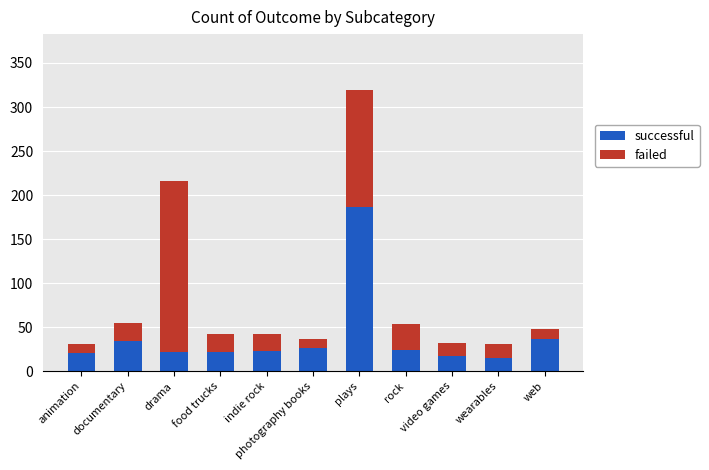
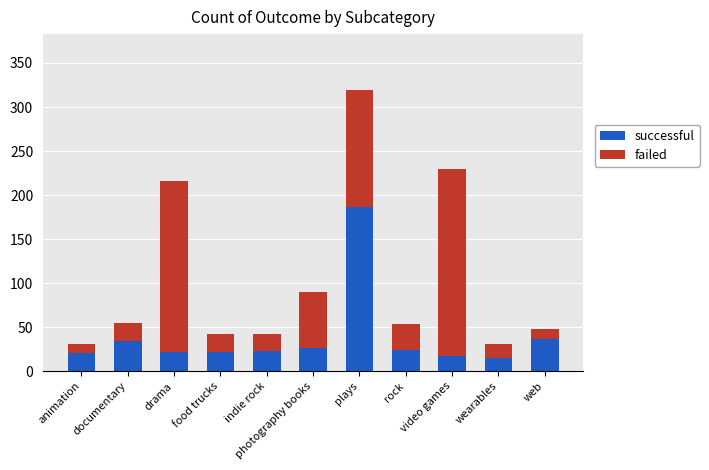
  {
    "successful": {
      "animation": 20,
      "documentary": 30,
      "drama": 20,
      "food trucks": 20,
      "indie rock": 20,
      "photography books": 30,
      "plays": 190,
      "rock": 20,
      "video games": 20,
      "wearables": 20,
      "web": 40
    },
    "failed": {
      "animation": 10,
      "documentary": 20,
      "drama": 190,
      "food trucks": 20,
      "indie rock": 20,
-     "photography books": 10,
+     "photography books": 60,
      "plays": 130,
      "rock": 30,
-     "video games": 20,
+     "video games": 210,
      "wearables": 20,
      "web": 10
    }
  }
